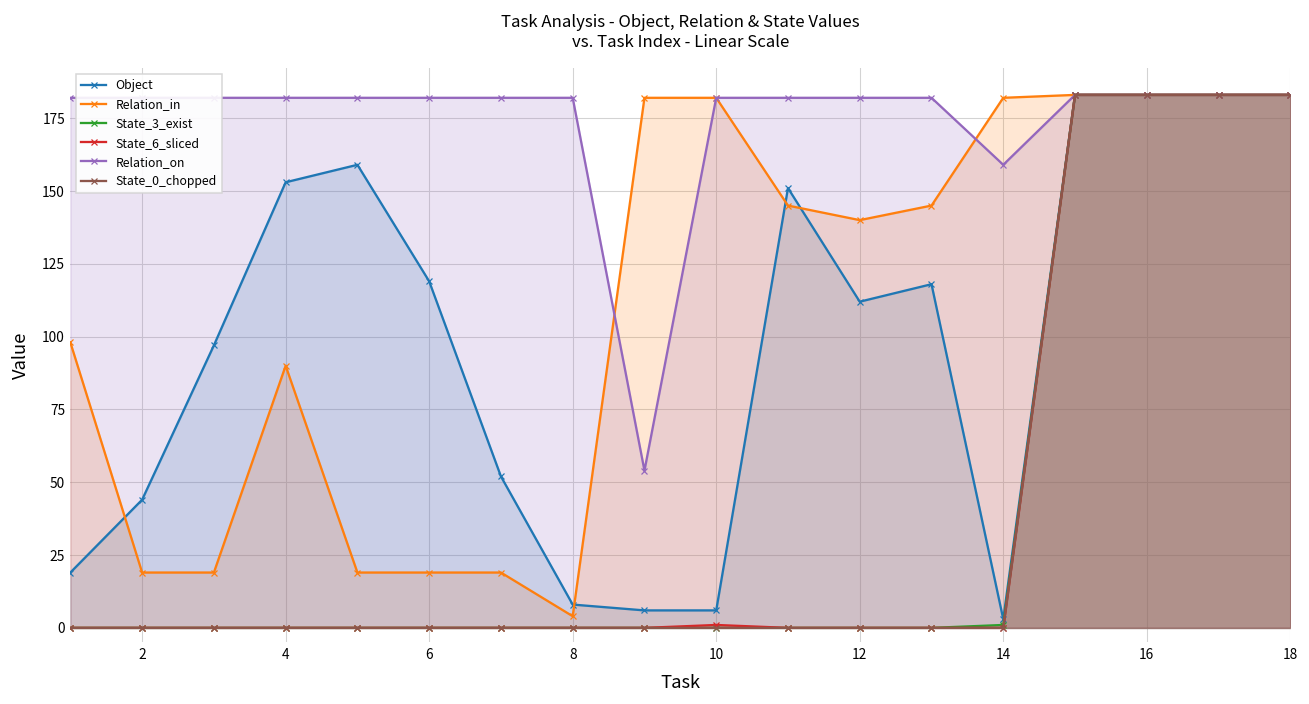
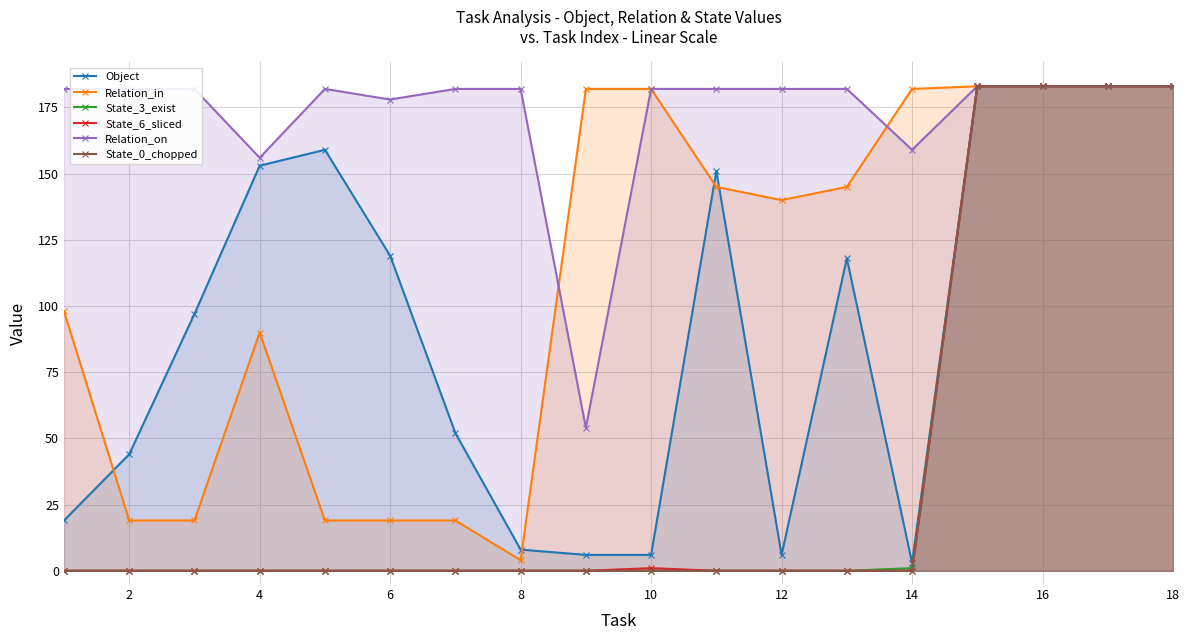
  {
    "Object": {
      "2": 44,
      "4": 153,
      "6": 119,
      "8": 8,
      "10": 6,
-     "12": 112,
+     "12": 6,
      "14": 3
    },
    "Relation_in": {
      "2": 19,
      "4": 90,
      "6": 19,
      "8": 4,
      "12": 140,
      "14": 182
    },
    "State_3_exist": {
      "14": 1
    },
    "State_6_sliced": {
      "10": 1
    },
    "Relation_on": {
-     "4": 182,
-     "6": 182,
+     "4": 156,
+     "6": 178,
      "8": 182,
      "12": 182,
      "14": 159
    }
  }
